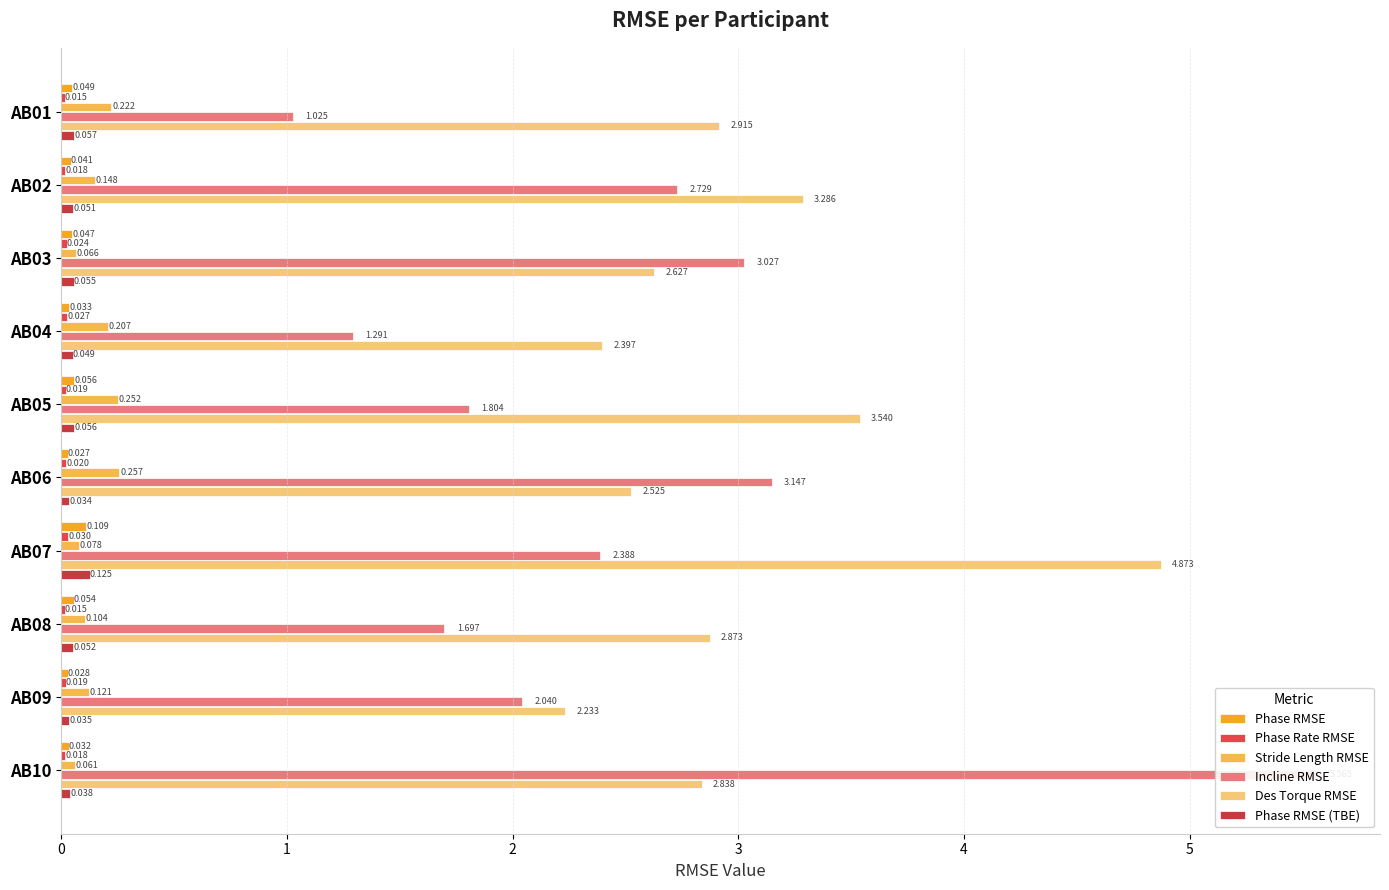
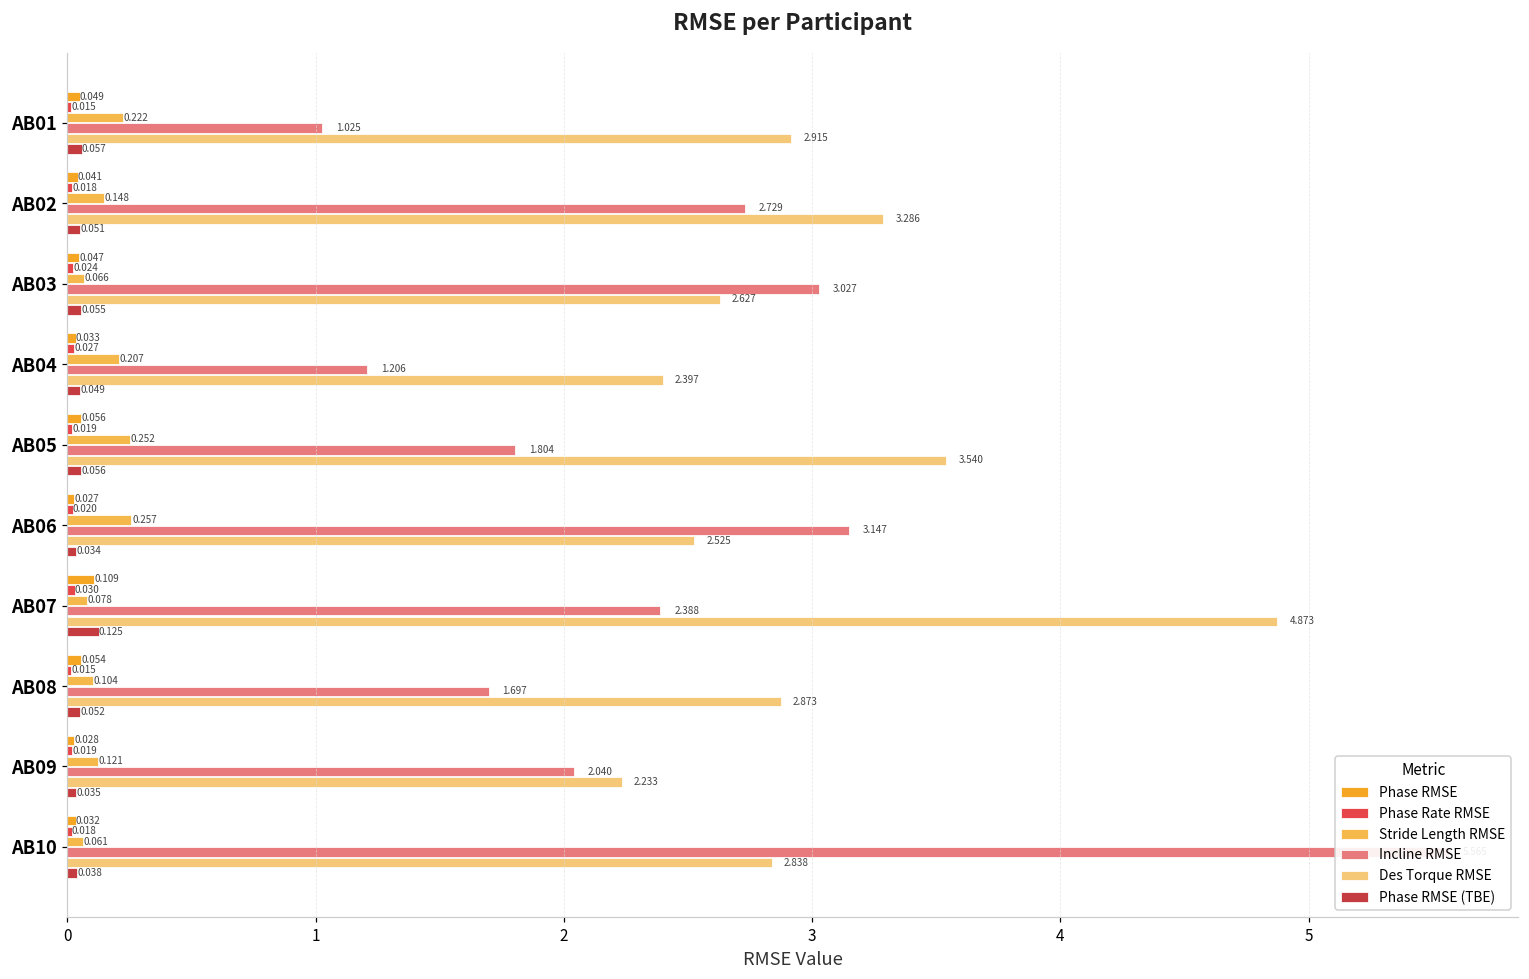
  {
    "Incline RMSE": {
      "AB01": 1.025,
      "AB02": 2.729,
      "AB03": 3.027,
-     "AB04": 1.291,
+     "AB04": 1.206,
      "AB05": 1.804,
      "AB06": 3.147,
      "AB07": 2.388,
      "AB08": 1.697,
      "AB09": 2.040
    }
  }
